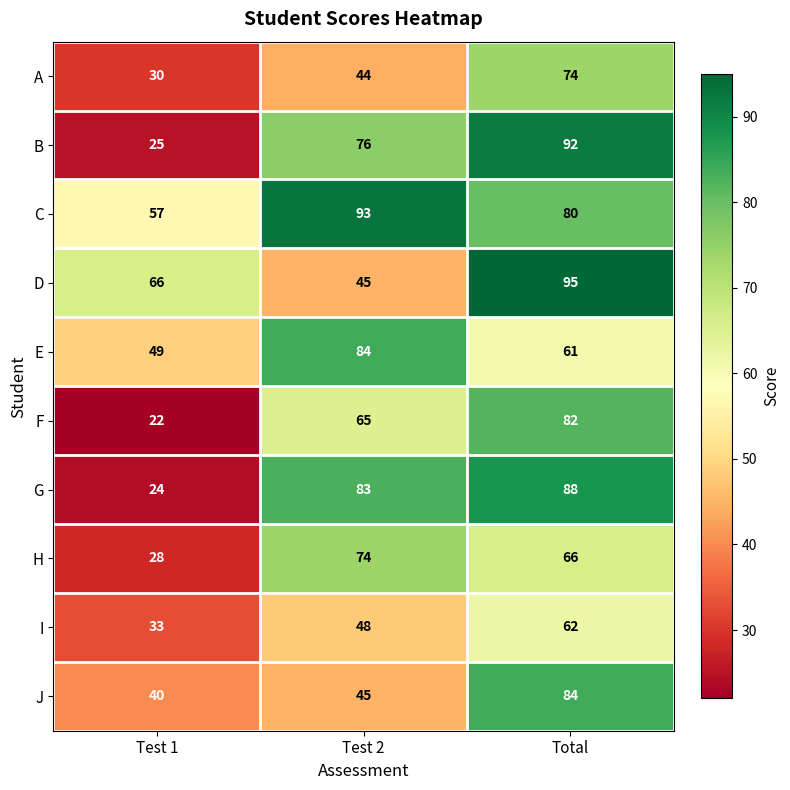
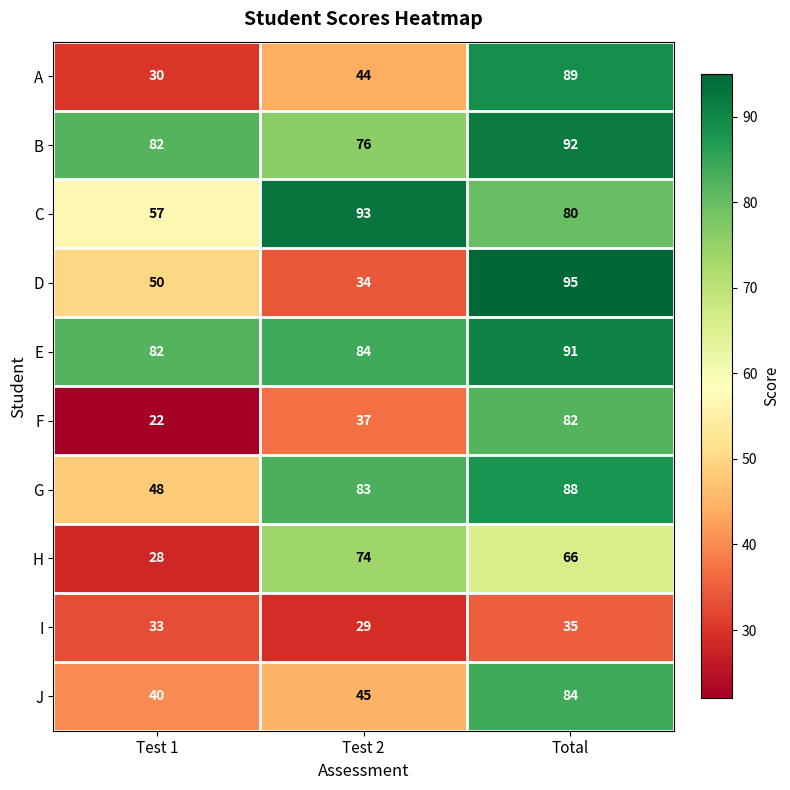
  {
    "A": {
      "Test 1": 30,
      "Test 2": 44,
-     "Total": 74
+     "Total": 89
    },
    "B": {
-     "Test 1": 25,
+     "Test 1": 82,
      "Test 2": 76,
      "Total": 92
    },
    "C": {
      "Test 1": 57,
      "Test 2": 93,
      "Total": 80
    },
    "D": {
-     "Test 1": 66,
-     "Test 2": 45,
+     "Test 1": 50,
+     "Test 2": 34,
      "Total": 95
    },
    "E": {
-     "Test 1": 49,
+     "Test 1": 82,
      "Test 2": 84,
-     "Total": 61
+     "Total": 91
    },
    "F": {
      "Test 1": 22,
-     "Test 2": 65,
+     "Test 2": 37,
      "Total": 82
    },
    "G": {
-     "Test 1": 24,
+     "Test 1": 48,
      "Test 2": 83,
      "Total": 88
    },
    "H": {
      "Test 1": 28,
      "Test 2": 74,
      "Total": 66
    },
    "I": {
      "Test 1": 33,
-     "Test 2": 48,
-     "Total": 62
+     "Test 2": 29,
+     "Total": 35
    },
    "J": {
      "Test 1": 40,
      "Test 2": 45,
      "Total": 84
    }
  }
